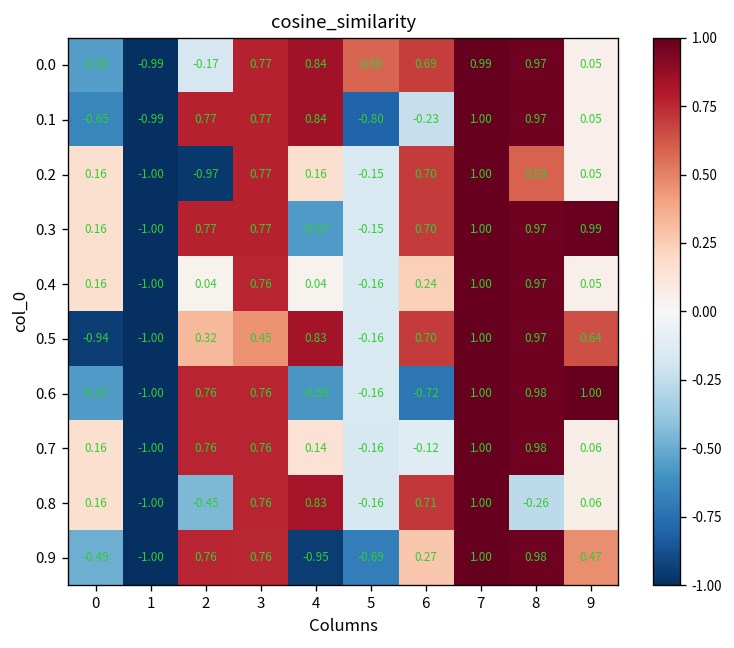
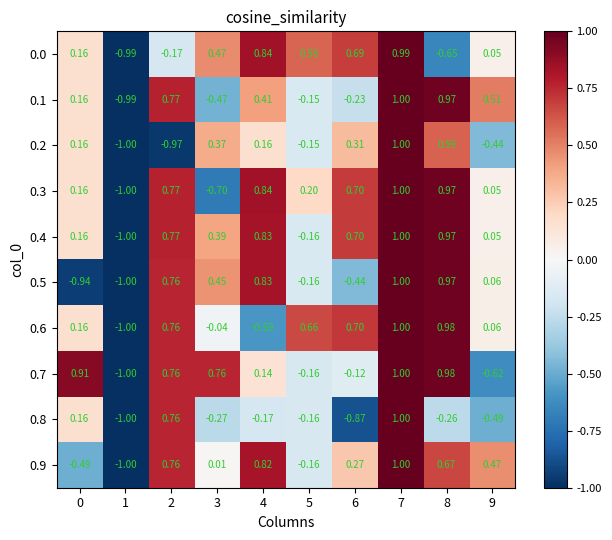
  {
    "0.0": {
-     "0": -0.55,
+     "0": 0.16,
      "1": -0.99,
      "2": -0.17,
-     "3": 0.77,
+     "3": 0.47,
      "4": 0.84,
      "5": 0.58,
      "6": 0.69,
      "7": 0.99,
-     "8": 0.97,
+     "8": -0.65,
      "9": 0.05
    },
    "0.1": {
-     "0": -0.65,
+     "0": 0.16,
      "1": -0.99,
      "2": 0.77,
-     "3": 0.77,
-     "4": 0.84,
-     "5": -0.80,
+     "3": -0.47,
+     "4": 0.41,
+     "5": -0.15,
      "6": -0.23,
      "7": 1.00,
      "8": 0.97,
-     "9": 0.05
+     "9": 0.51
    },
    "0.2": {
      "0": 0.16,
      "1": -1.00,
      "2": -0.97,
-     "3": 0.77,
+     "3": 0.37,
      "4": 0.16,
      "5": -0.15,
-     "6": 0.70,
+     "6": 0.31,
      "7": 1.00,
      "8": 0.59,
-     "9": 0.05
+     "9": -0.44
    },
    "0.3": {
      "0": 0.16,
      "1": -1.00,
      "2": 0.77,
-     "3": 0.77,
-     "4": -0.57,
-     "5": -0.15,
+     "3": -0.70,
+     "4": 0.84,
+     "5": 0.20,
      "6": 0.70,
      "7": 1.00,
      "8": 0.97,
-     "9": 0.99
+     "9": 0.05
    },
    "0.4": {
      "0": 0.16,
      "1": -1.00,
-     "2": 0.04,
-     "3": 0.76,
-     "4": 0.04,
+     "2": 0.77,
+     "3": 0.39,
+     "4": 0.83,
      "5": -0.16,
-     "6": 0.24,
+     "6": 0.70,
      "7": 1.00,
      "8": 0.97,
      "9": 0.05
    },
    "0.5": {
      "0": -0.94,
      "1": -1.00,
-     "2": 0.32,
+     "2": 0.76,
      "3": 0.45,
      "4": 0.83,
      "5": -0.16,
-     "6": 0.70,
+     "6": -0.44,
      "7": 1.00,
      "8": 0.97,
-     "9": 0.64
+     "9": 0.06
    },
    "0.6": {
-     "0": -0.57,
+     "0": 0.16,
      "1": -1.00,
      "2": 0.76,
-     "3": 0.76,
+     "3": -0.04,
      "4": -0.59,
-     "5": -0.16,
-     "6": -0.72,
+     "5": 0.66,
+     "6": 0.70,
      "7": 1.00,
      "8": 0.98,
-     "9": 1.00
+     "9": 0.06
    },
    "0.7": {
-     "0": 0.16,
+     "0": 0.91,
      "1": -1.00,
      "2": 0.76,
      "3": 0.76,
      "4": 0.14,
      "5": -0.16,
      "6": -0.12,
      "7": 1.00,
      "8": 0.98,
-     "9": 0.06
+     "9": -0.62
    },
    "0.8": {
      "0": 0.16,
      "1": -1.00,
-     "2": -0.45,
-     "3": 0.76,
-     "4": 0.83,
+     "2": 0.76,
+     "3": -0.27,
+     "4": -0.17,
      "5": -0.16,
-     "6": 0.71,
+     "6": -0.87,
      "7": 1.00,
      "8": -0.26,
-     "9": 0.06
+     "9": -0.49
    },
    "0.9": {
      "0": -0.49,
      "1": -1.00,
      "2": 0.76,
-     "3": 0.76,
-     "4": -0.95,
-     "5": -0.69,
+     "3": 0.01,
+     "4": 0.82,
+     "5": -0.16,
      "6": 0.27,
      "7": 1.00,
-     "8": 0.98,
+     "8": 0.67,
      "9": 0.47
    }
  }
